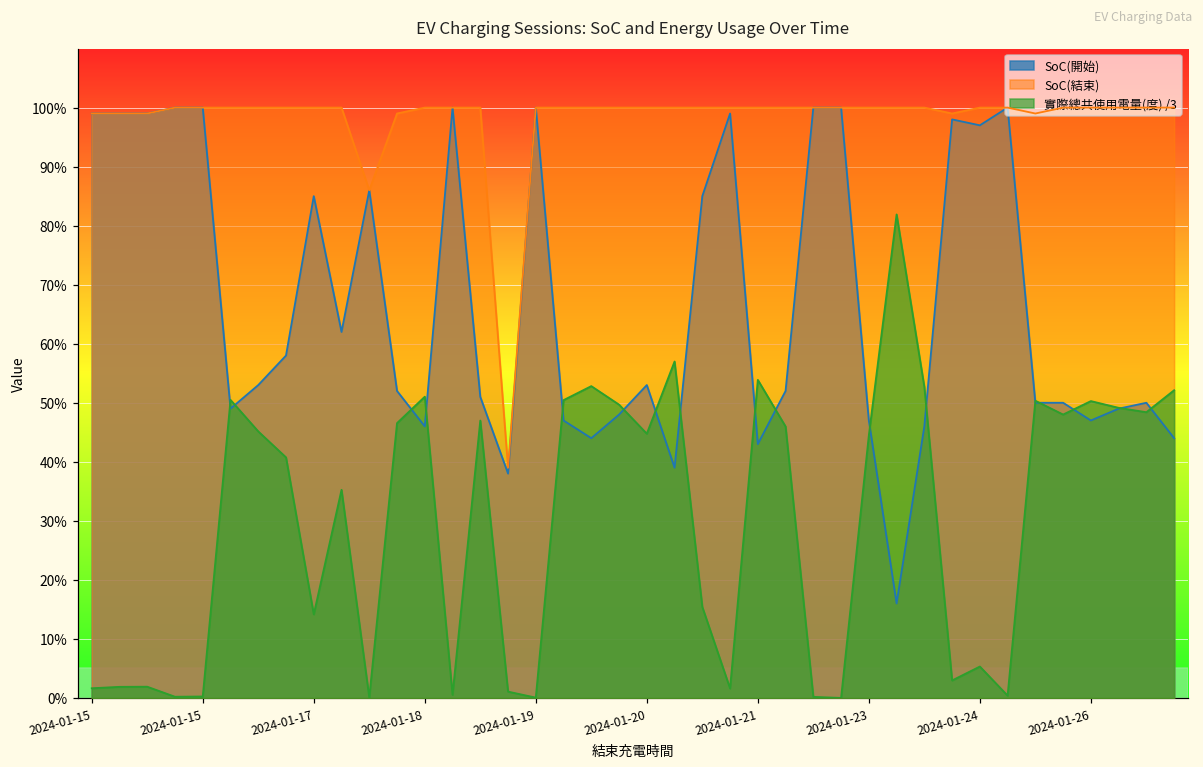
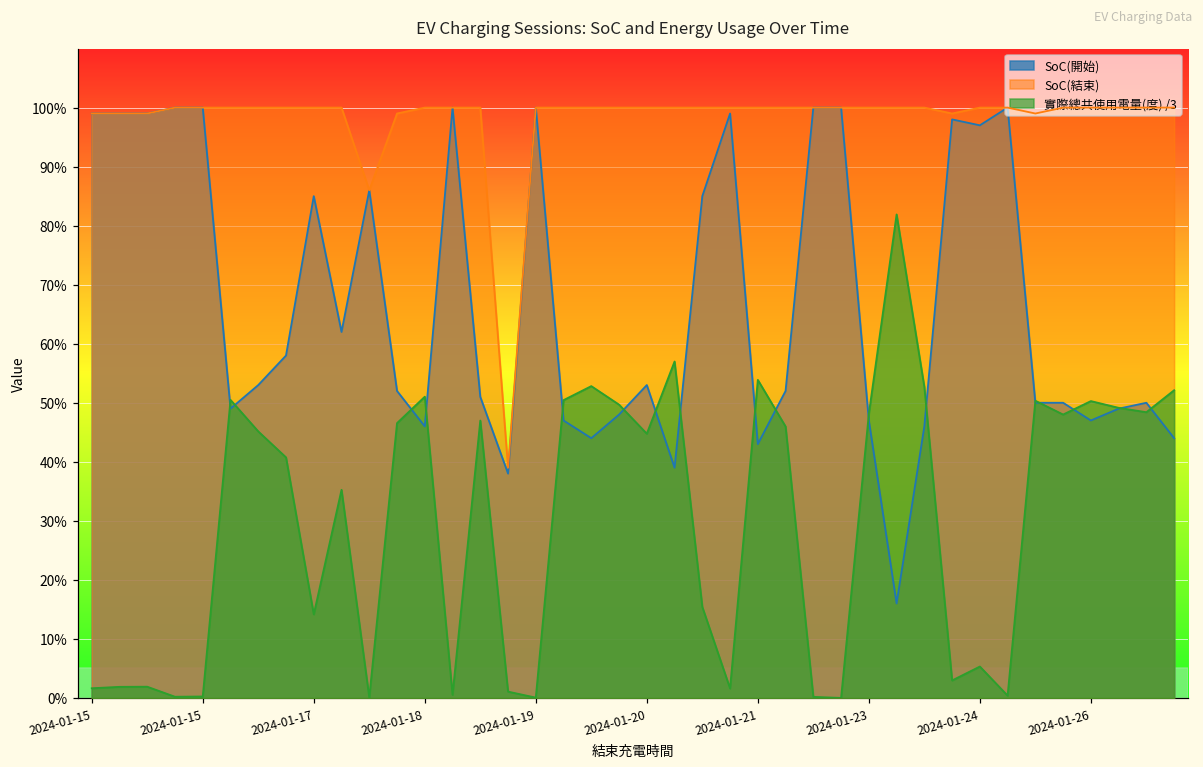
  {
    "SoC(開始)": {
      "2024-01-23": "47%"
    },
    "SoC(結束)": {
      "2024-01-23": "100%"
    },
    "實際總共使用電量(度) /3": {
-     "2024-01-23": "44%"
+     "2024-01-23": "48%"
    }
  }
